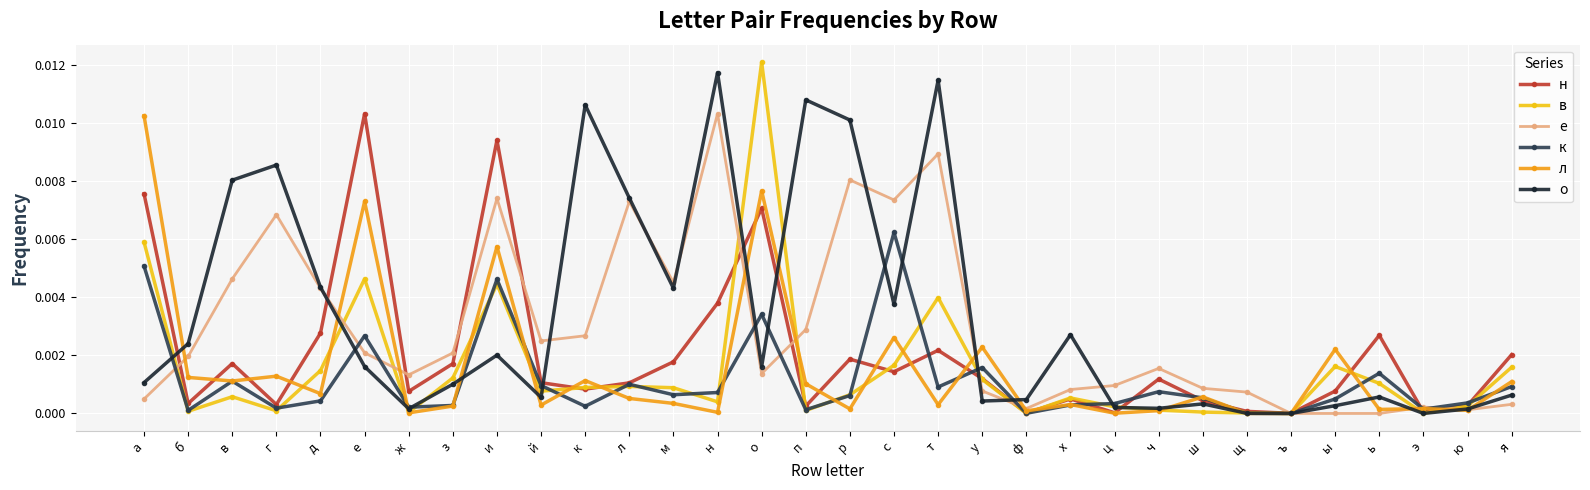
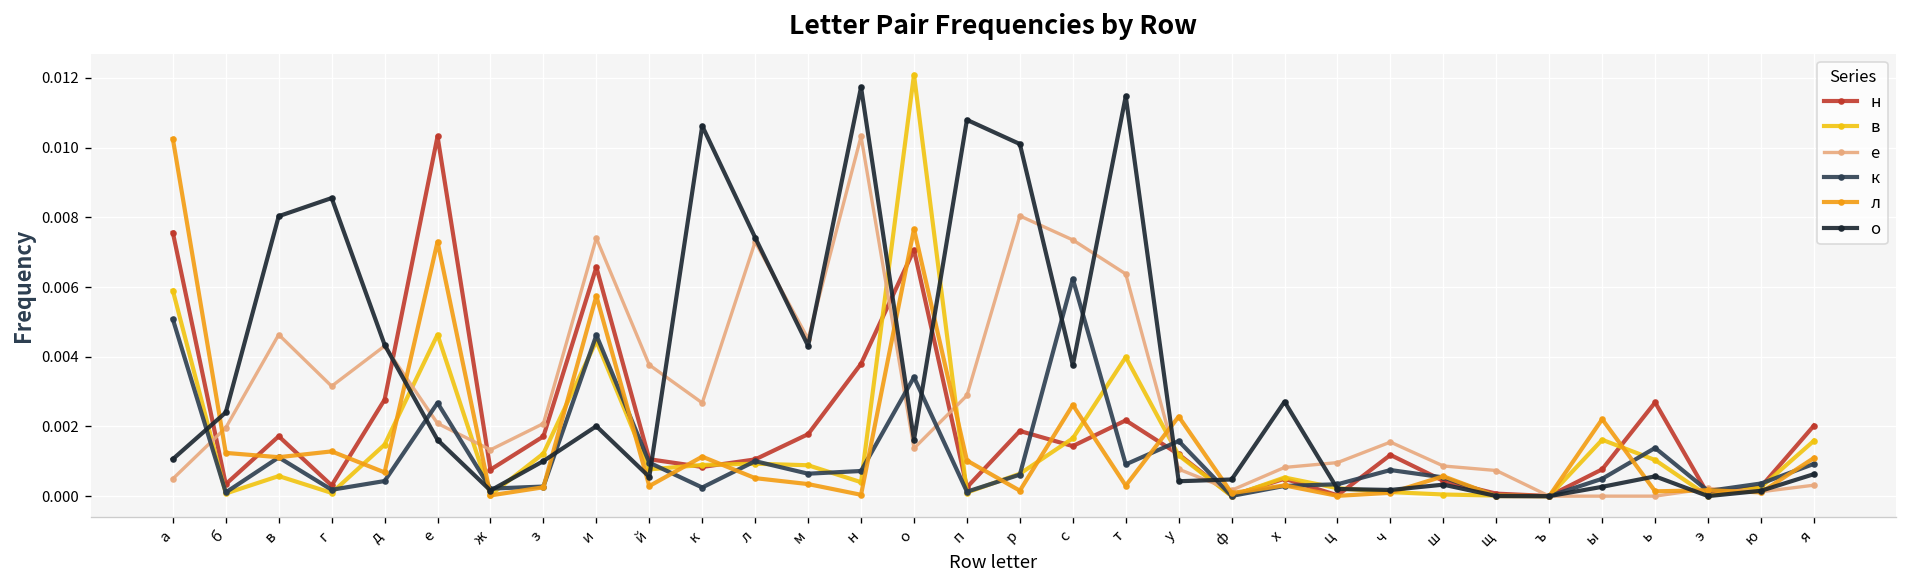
  {
    "н": {
      "а": 0.0076,
      "б": 0.0003,
      "в": 0.0017,
      "г": 0.0003,
      "д": 0.0028,
      "е": 0.0103,
      "ж": 0.0008,
      "з": 0.0017,
-     "и": 0.0094,
+     "и": 0.0066,
      "й": 0.0011,
      "м": 0.0018,
      "н": 0.0038,
      "о": 0.0071,
      "п": 0.0003,
      "р": 0.0019,
      "с": 0.0014,
      "т": 0.0022,
      "ч": 0.0012,
      "ш": 0.0004,
      "ы": 0.0008,
      "ь": 0.0027,
      "я": 0.0020
    },
    "е": {
      "а": 0.0005,
      "б": 0.0020,
      "в": 0.0046,
-     "г": 0.0068,
+     "г": 0.0032,
      "е": 0.0021,
      "ж": 0.0013,
      "з": 0.0021,
      "и": 0.0074,
-     "й": 0.0025,
+     "й": 0.0038,
      "к": 0.0027,
      "л": 0.0073,
      "м": 0.0045,
      "н": 0.0103,
      "о": 0.0014,
      "п": 0.0029,
      "р": 0.0080,
      "с": 0.0074,
-     "т": 0.0089,
+     "т": 0.0064,
      "у": 0.0008,
      "х": 0.0008,
      "ц": 0.0010,
      "ч": 0.0016,
      "ш": 0.0009,
      "щ": 0.0007,
      "ы": 0.0000,
      "ь": 0.0000,
      "я": 0.0003
    }
  }
